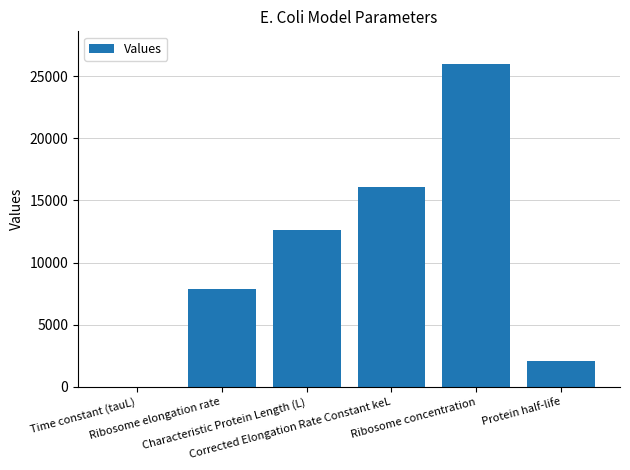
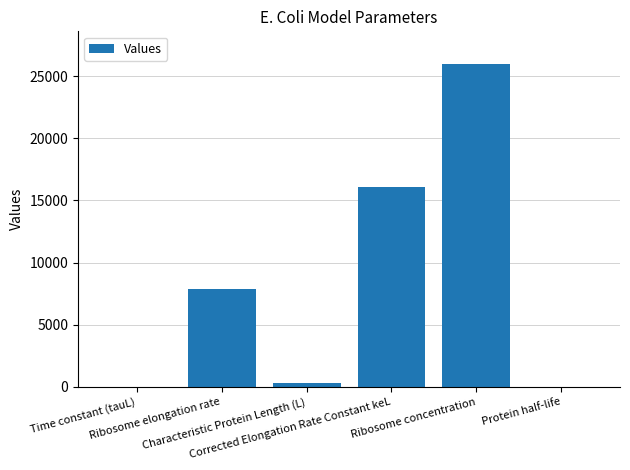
  {
    "Ribosome elongation rate": 7900,
-   "Characteristic Protein Length (L)": 12600,
+   "Characteristic Protein Length (L)": 300,
    "Corrected Elongation Rate Constant keL": 16000,
    "Ribosome concentration": 26000,
-   "Protein half-life": 2100
+   "Protein half-life": 0
  }
